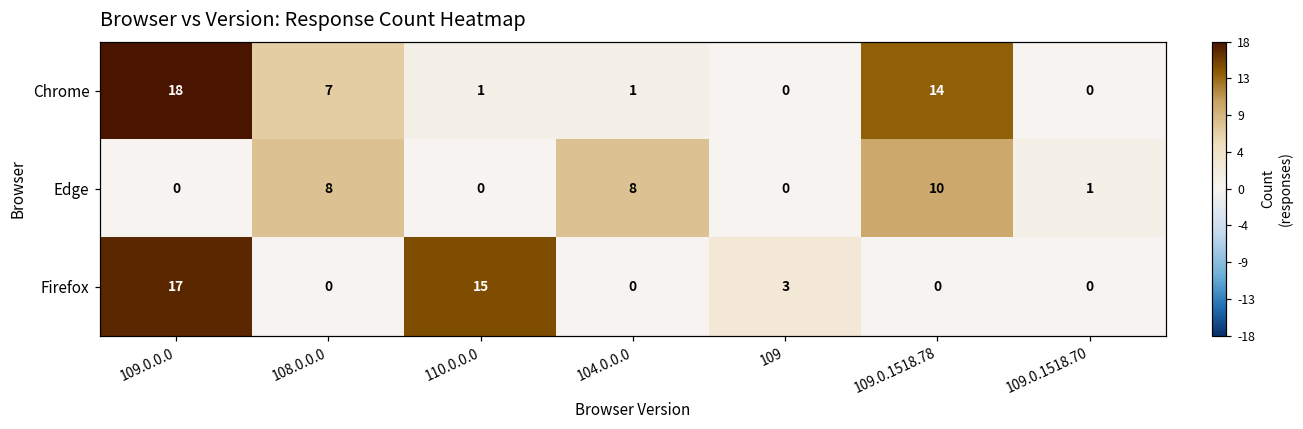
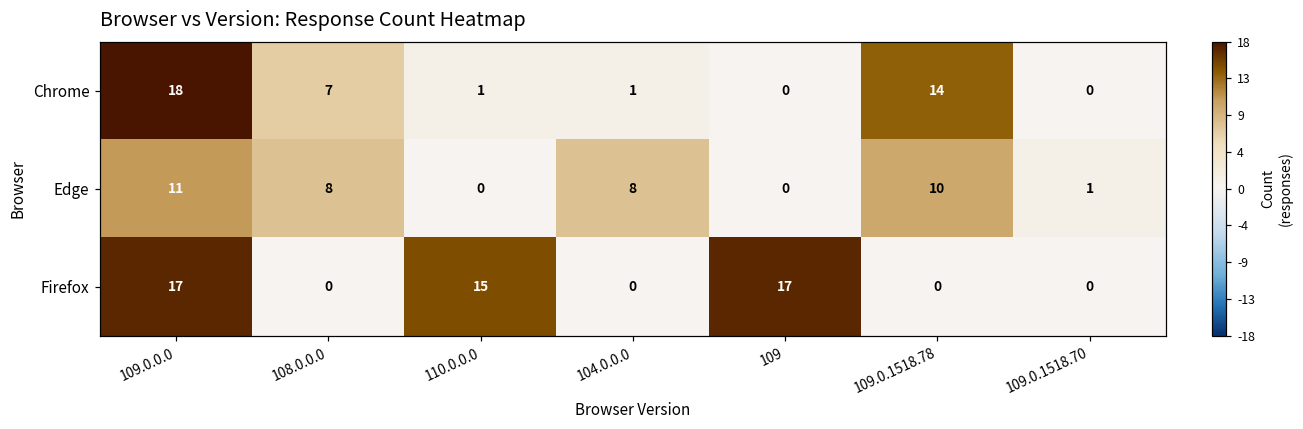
  {
    "Chrome": {
      "109.0.0.0": 18,
      "108.0.0.0": 7,
      "110.0.0.0": 1,
      "104.0.0.0": 1,
      "109": 0,
      "109.0.1518.78": 14,
      "109.0.1518.70": 0
    },
    "Edge": {
-     "109.0.0.0": 0,
+     "109.0.0.0": 11,
      "108.0.0.0": 8,
      "110.0.0.0": 0,
      "104.0.0.0": 8,
      "109": 0,
      "109.0.1518.78": 10,
      "109.0.1518.70": 1
    },
    "Firefox": {
      "109.0.0.0": 17,
      "108.0.0.0": 0,
      "110.0.0.0": 15,
      "104.0.0.0": 0,
-     "109": 3,
+     "109": 17,
      "109.0.1518.78": 0,
      "109.0.1518.70": 0
    }
  }
